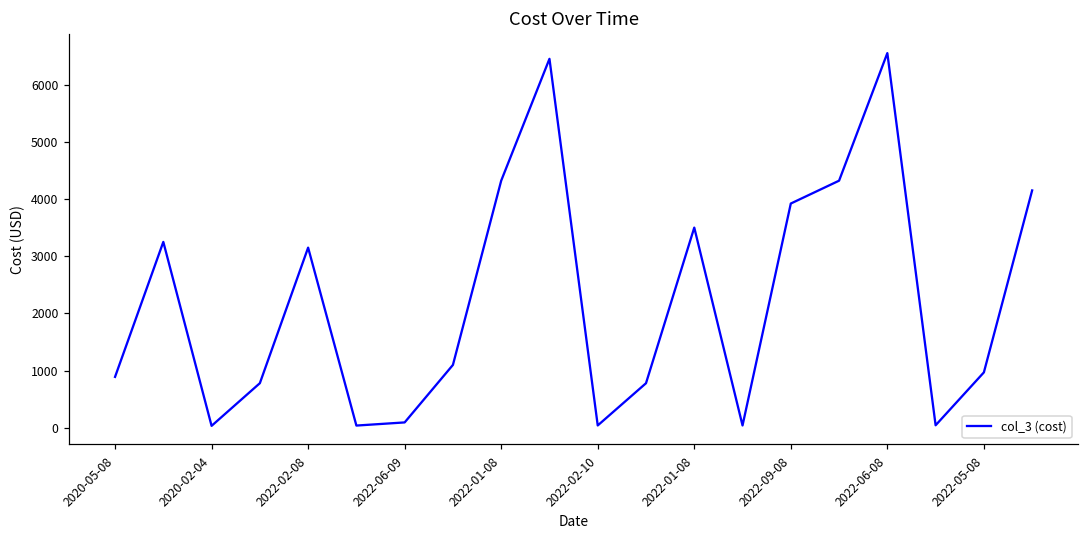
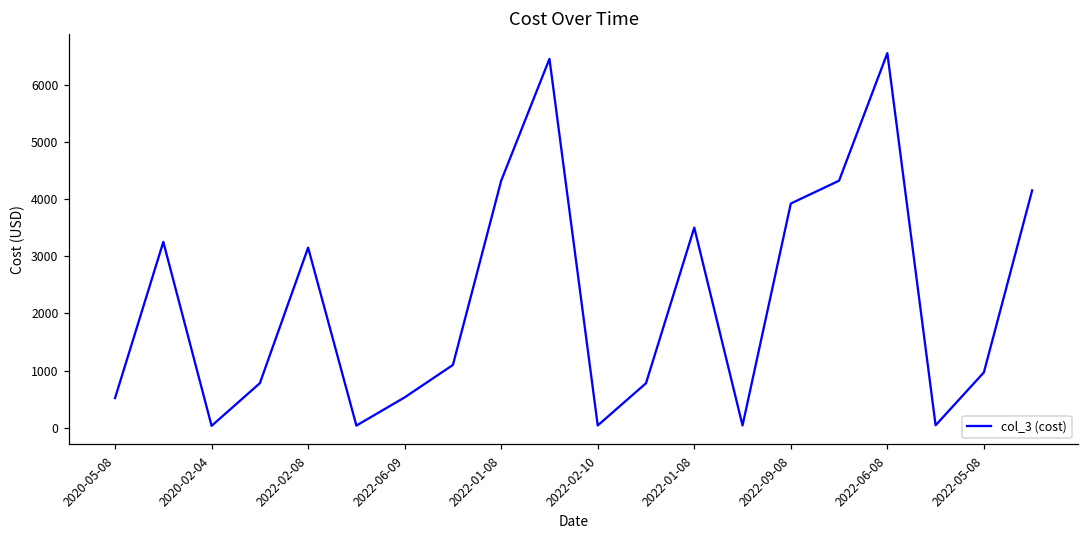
  {
-   "2020-05-08": 900,
+   "2020-05-08": 500,
    "2020-02-04": 0,
-   "2022-06-09": 100,
+   "2022-06-09": 500,
    "2022-02-10": 0,
    "2022-09-08": 3900,
    "2022-06-08": 6600,
    "2022-05-08": 1000
  }
